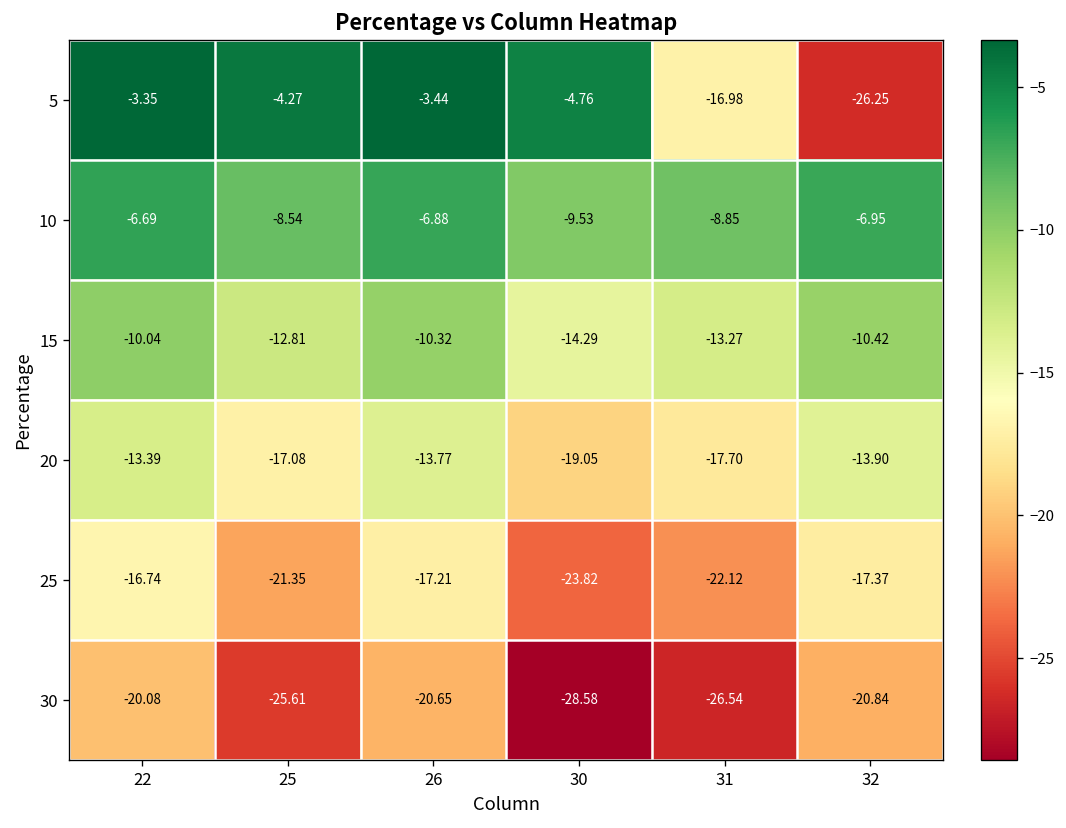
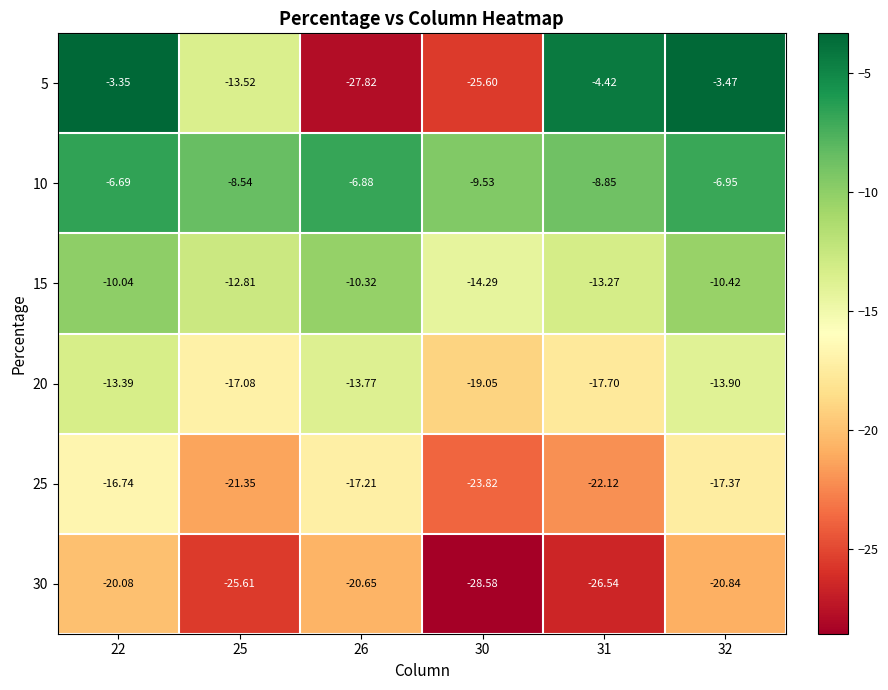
  {
    "5": {
      "22": -3.35,
-     "25": -4.27,
-     "26": -3.44,
-     "30": -4.76,
-     "31": -16.98,
-     "32": -26.25
+     "25": -13.52,
+     "26": -27.82,
+     "30": -25.60,
+     "31": -4.42,
+     "32": -3.47
    },
    "10": {
      "22": -6.69,
      "25": -8.54,
      "26": -6.88,
      "30": -9.53,
      "31": -8.85,
      "32": -6.95
    },
    "15": {
      "22": -10.04,
      "25": -12.81,
      "26": -10.32,
      "30": -14.29,
      "31": -13.27,
      "32": -10.42
    },
    "20": {
      "22": -13.39,
      "25": -17.08,
      "26": -13.77,
      "30": -19.05,
      "31": -17.70,
      "32": -13.90
    },
    "25": {
      "22": -16.74,
      "25": -21.35,
      "26": -17.21,
      "30": -23.82,
      "31": -22.12,
      "32": -17.37
    },
    "30": {
      "22": -20.08,
      "25": -25.61,
      "26": -20.65,
      "30": -28.58,
      "31": -26.54,
      "32": -20.84
    }
  }
